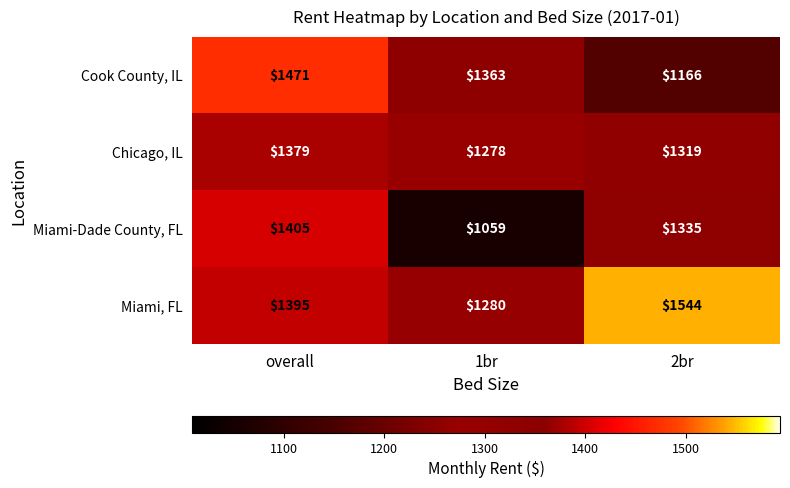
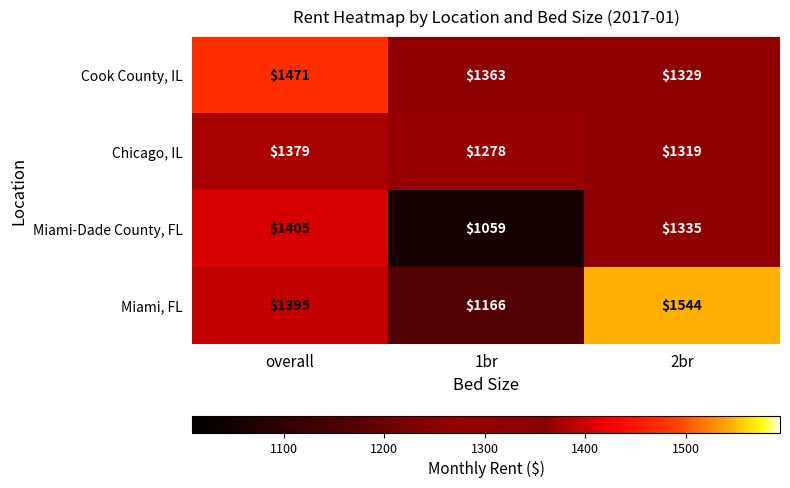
  {
    "Cook County, IL": {
      "overall": "$1471",
      "1br": "$1363",
-     "2br": "$1166"
+     "2br": "$1329"
    },
    "Chicago, IL": {
      "overall": "$1379",
      "1br": "$1278",
      "2br": "$1319"
    },
    "Miami-Dade County, FL": {
      "overall": "$1405",
      "1br": "$1059",
      "2br": "$1335"
    },
    "Miami, FL": {
      "overall": "$1395",
-     "1br": "$1280",
+     "1br": "$1166",
      "2br": "$1544"
    }
  }
